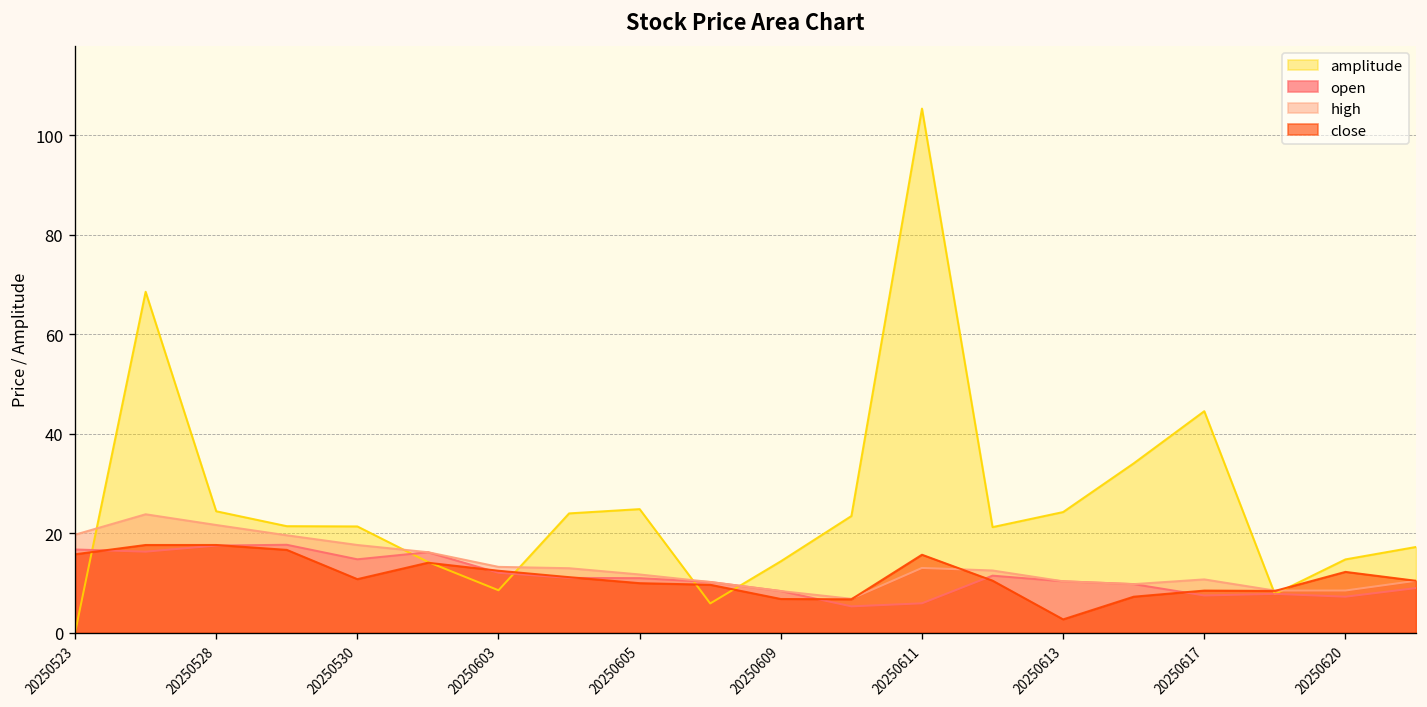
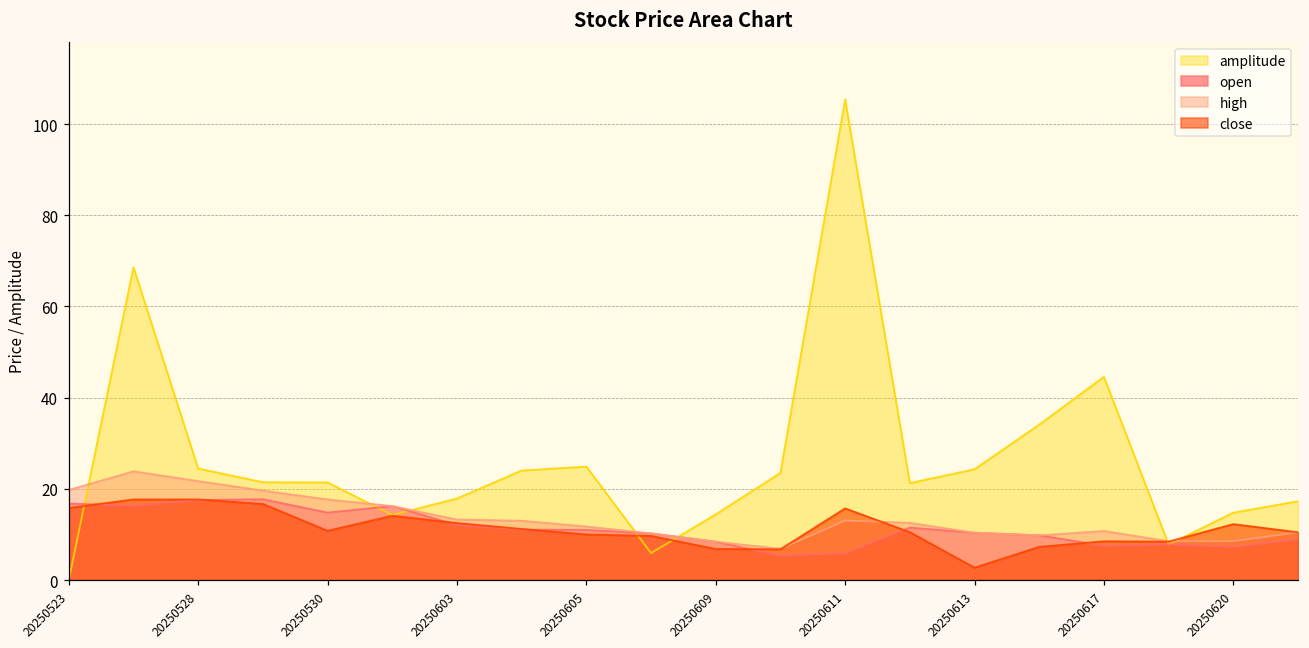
  {
    "amplitude": {
      "20250523": 0,
      "20250528": 24,
      "20250530": 21,
-     "20250603": 9,
+     "20250603": 18,
      "20250605": 25,
      "20250609": 14,
      "20250611": 105,
      "20250613": 24,
      "20250617": 45,
      "20250620": 15
    },
    "close": {
      "20250523": 16,
      "20250530": 11,
      "20250605": 10,
      "20250609": 7,
      "20250611": 16,
      "20250613": 3,
      "20250617": 9,
      "20250620": 12
    }
  }
